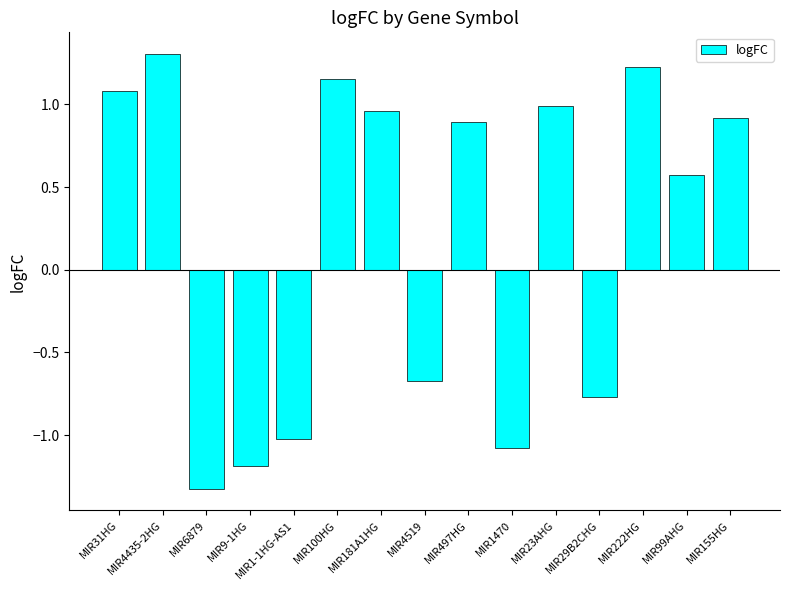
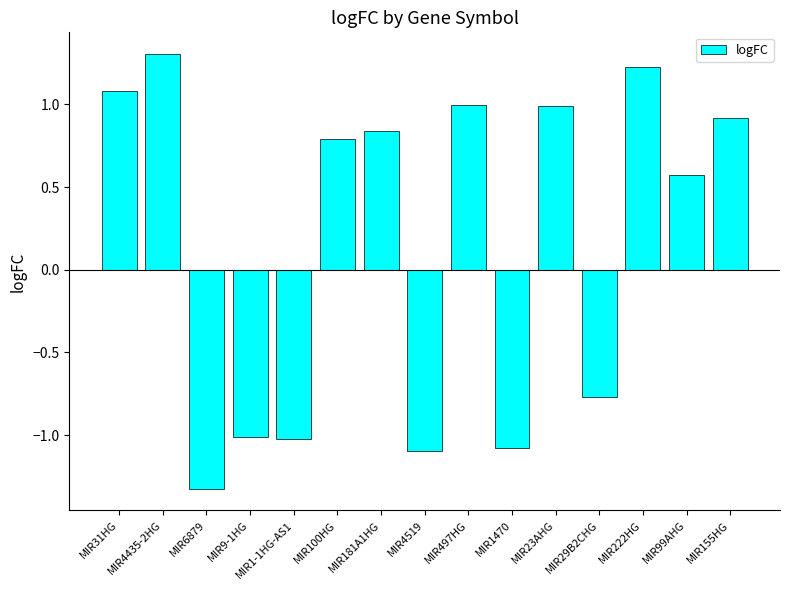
  {
    "MIR31HG": 1.08,
    "MIR4435-2HG": 1.30,
    "MIR6879": -1.32,
-   "MIR9-1HG": -1.19,
+   "MIR9-1HG": -1.01,
    "MIR1-1HG-AS1": -1.02,
-   "MIR100HG": 1.16,
-   "MIR181A1HG": 0.96,
-   "MIR4519": -0.67,
-   "MIR497HG": 0.89,
+   "MIR100HG": 0.79,
+   "MIR181A1HG": 0.84,
+   "MIR4519": -1.09,
+   "MIR497HG": 0.99,
    "MIR1470": -1.08,
    "MIR23AHG": 0.99,
    "MIR29B2CHG": -0.77,
    "MIR222HG": 1.23,
    "MIR99AHG": 0.57,
    "MIR155HG": 0.92
  }
